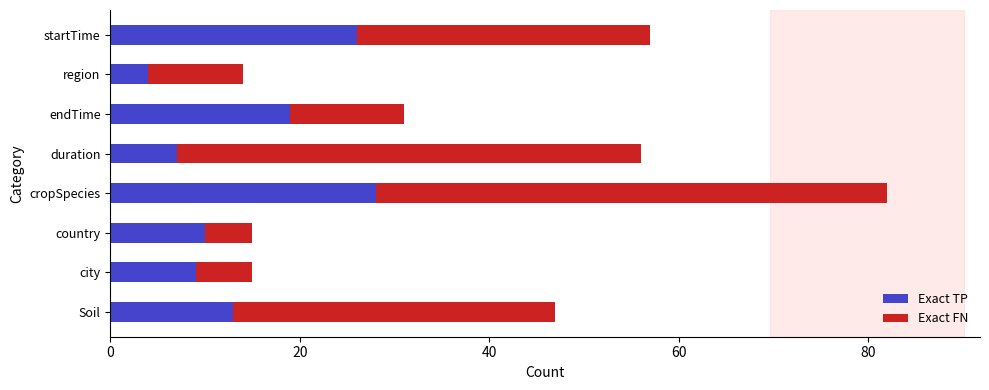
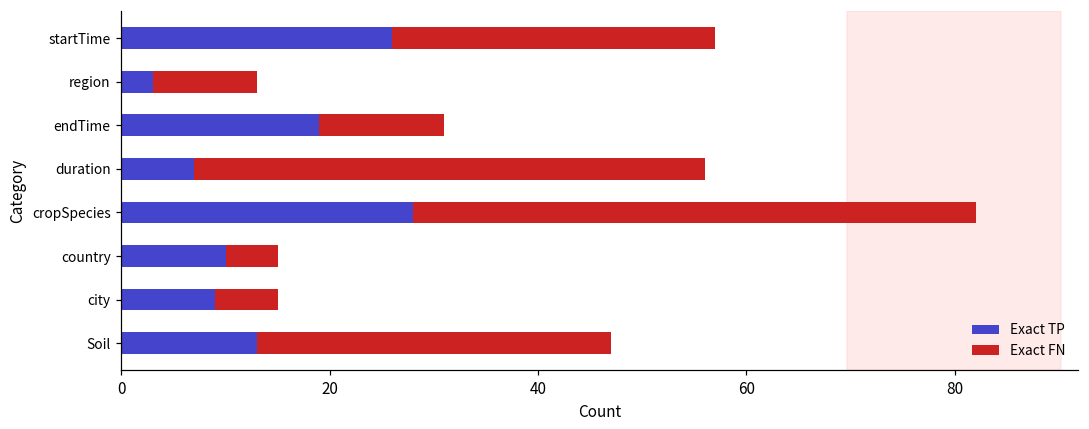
  {
    "Exact TP": {
      "startTime": 26,
-     "region": 4,
+     "region": 3,
      "endTime": 19,
      "duration": 7,
      "cropSpecies": 28,
      "country": 10,
      "city": 9,
      "Soil": 13
    },
    "Exact FN": {
      "startTime": 31,
      "region": 10,
      "endTime": 12,
      "duration": 49,
      "cropSpecies": 54,
      "country": 5,
      "city": 6,
      "Soil": 34
    }
  }
